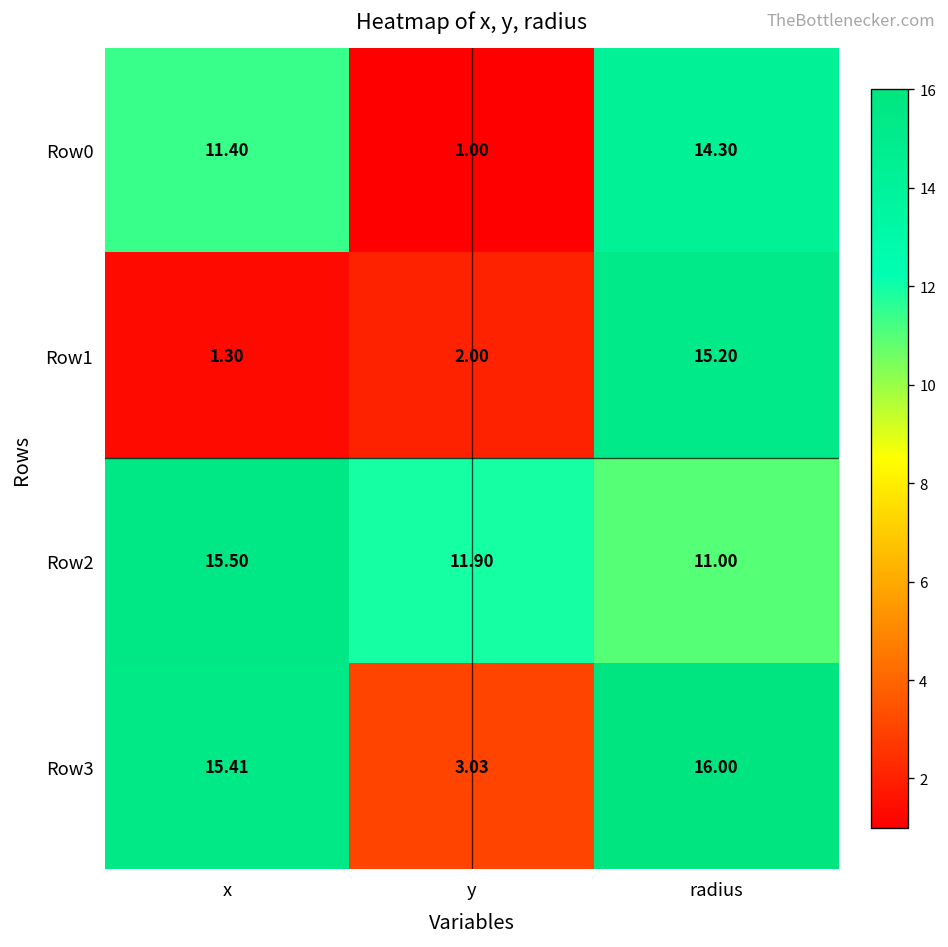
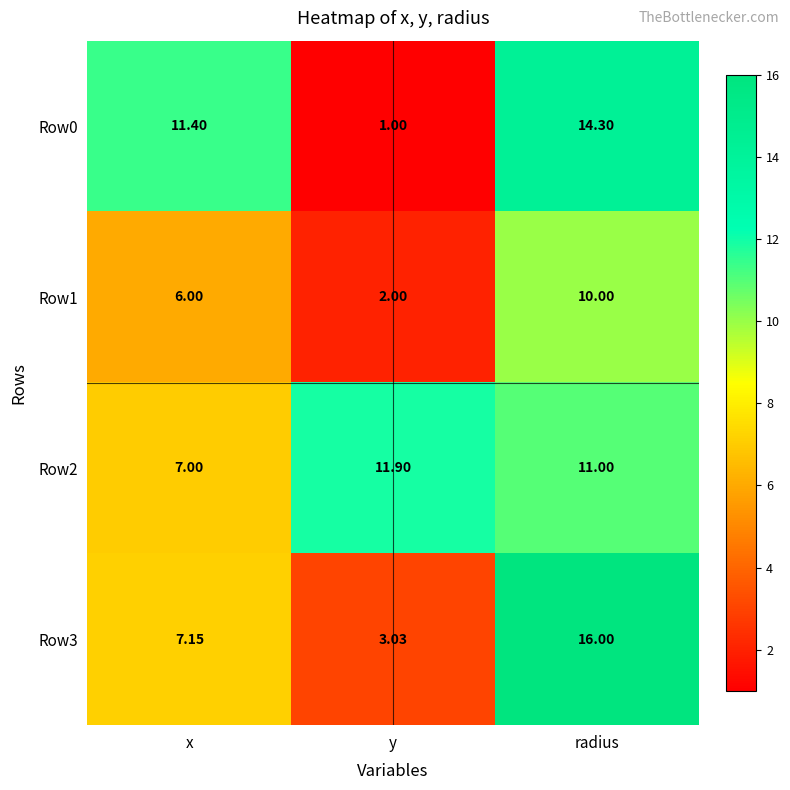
  {
    "Row0": {
      "x": 11.40,
      "y": 1.00,
      "radius": 14.30
    },
    "Row1": {
-     "x": 1.30,
+     "x": 6.00,
      "y": 2.00,
-     "radius": 15.20
+     "radius": 10.00
    },
    "Row2": {
-     "x": 15.50,
+     "x": 7.00,
      "y": 11.90,
      "radius": 11.00
    },
    "Row3": {
-     "x": 15.41,
+     "x": 7.15,
      "y": 3.03,
      "radius": 16.00
    }
  }
